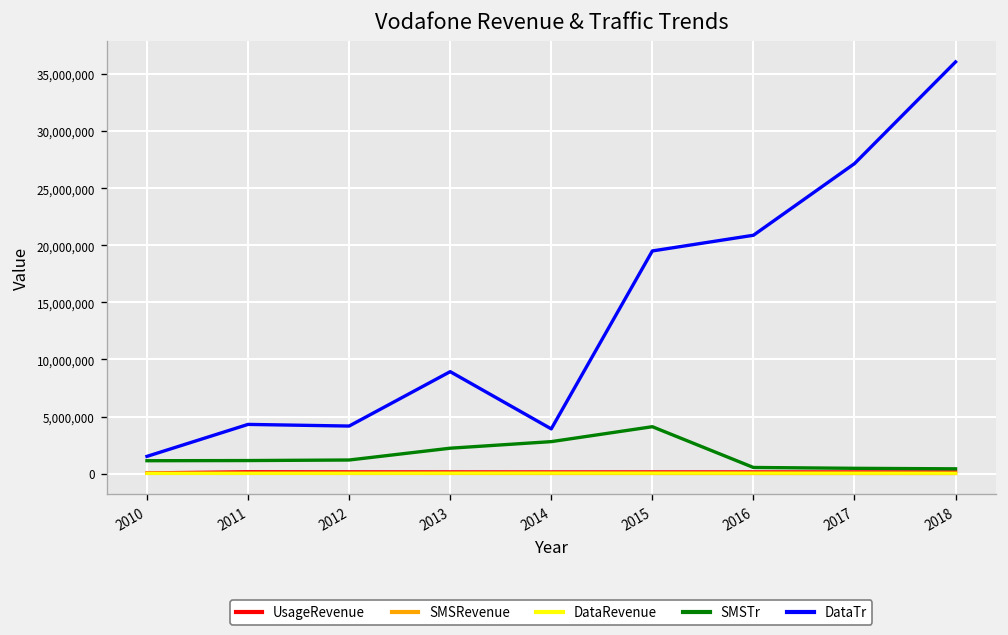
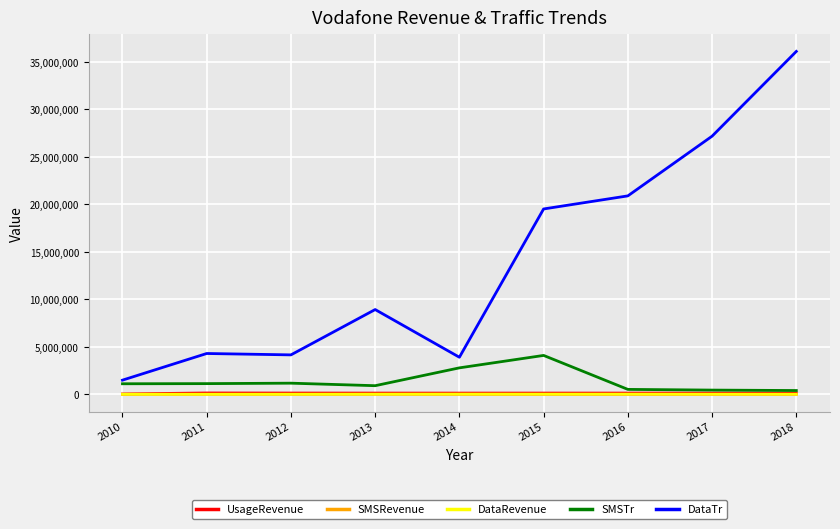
  {
    "SMSTr": {
      "2010": "1,000,000",
      "2011": "1,000,000",
      "2012": "1,000,000",
-     "2013": "2,000,000",
+     "2013": "1,000,000",
      "2014": "3,000,000",
      "2015": "4,000,000",
      "2016": "1,000,000",
      "2017": "0"
    },
    "DataTr": {
      "2010": "2,000,000",
      "2011": "4,000,000",
      "2012": "4,000,000",
      "2013": "9,000,000",
      "2014": "4,000,000",
      "2015": "20,000,000",
      "2016": "21,000,000",
      "2017": "27,000,000",
      "2018": "36,000,000"
    }
  }
